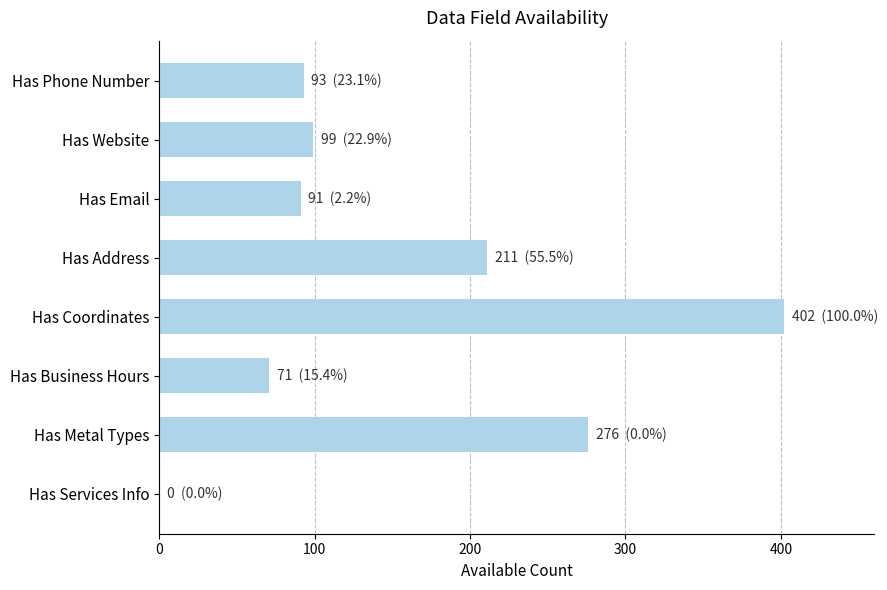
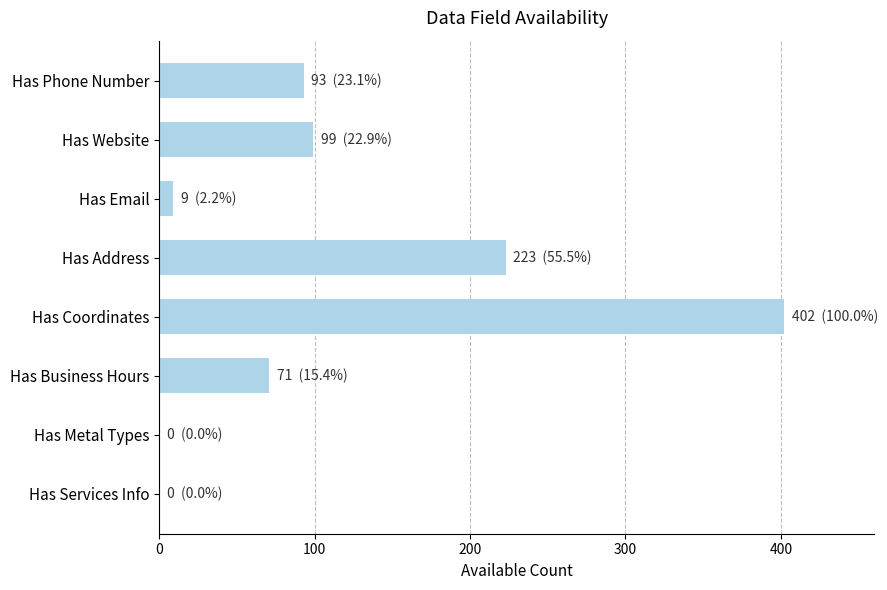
  {
    "Has Phone Number": 93,
    "Has Website": 99,
-   "Has Email": 91,
-   "Has Address": 211,
+   "Has Email": 9,
+   "Has Address": 223,
    "Has Coordinates": 402,
    "Has Business Hours": 71,
-   "Has Metal Types": 276,
+   "Has Metal Types": 0,
    "Has Services Info": 0
  }
